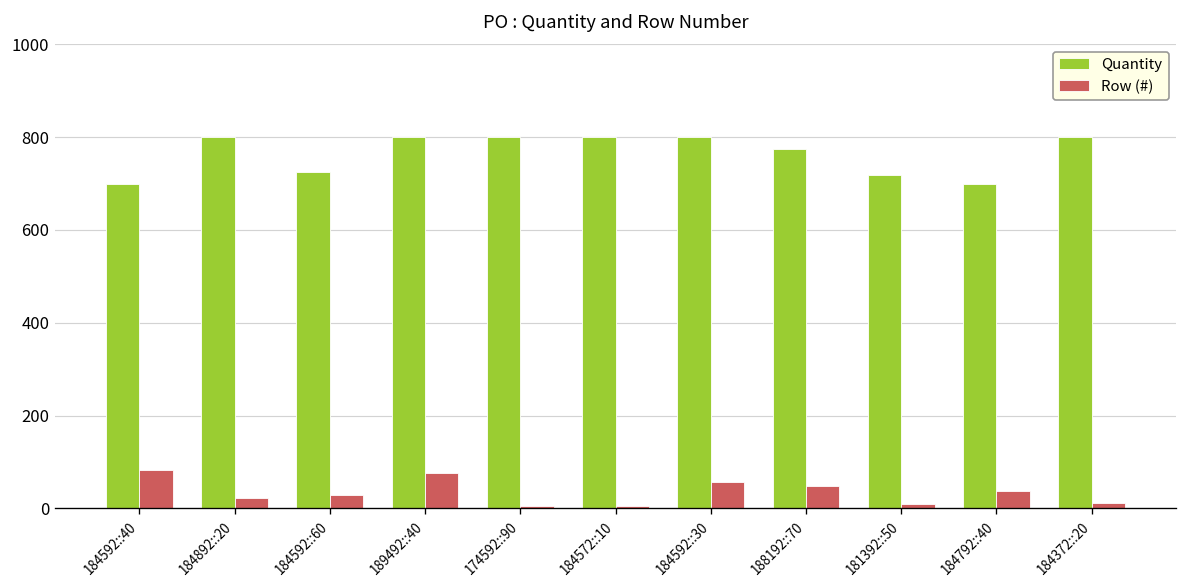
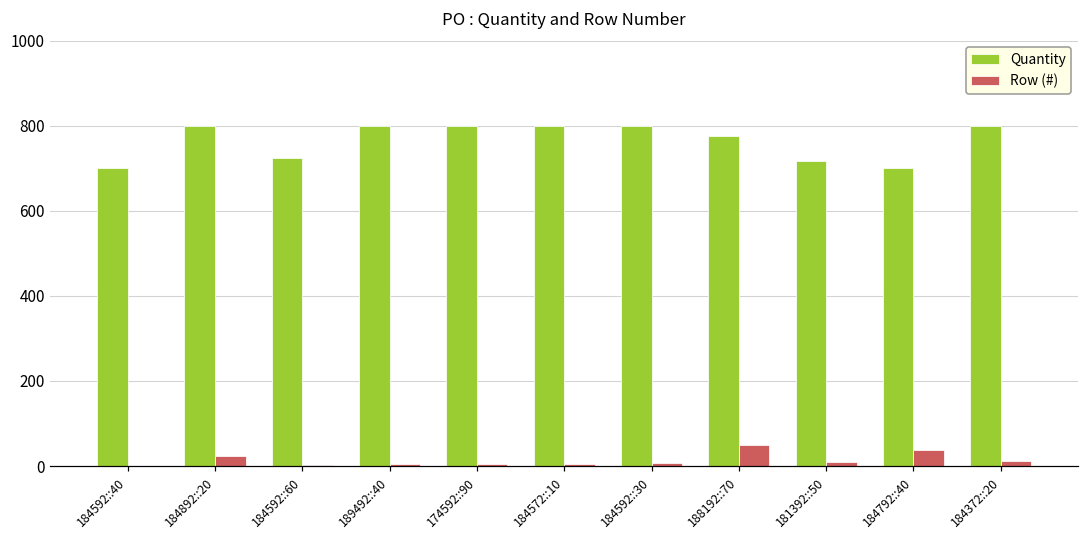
  {
    "Quantity": {
      "184592::40": 700,
      "184892::20": 800,
      "184592::60": 730,
      "189492::40": 800,
      "174592::90": 800,
      "184572::10": 800,
      "184592::30": 800,
      "188192::70": 780,
      "181392::50": 720,
      "184792::40": 700,
      "184372::20": 800
    },
    "Row (#)": {
-     "184592::40": 80,
+     "184592::40": 0,
      "184892::20": 20,
-     "184592::60": 30,
-     "189492::40": 80,
-     "184592::30": 60,
+     "184592::60": 0,
+     "189492::40": 0,
+     "184592::30": 10,
      "188192::70": 50,
      "181392::50": 10,
      "184792::40": 40,
      "184372::20": 10
    }
  }
